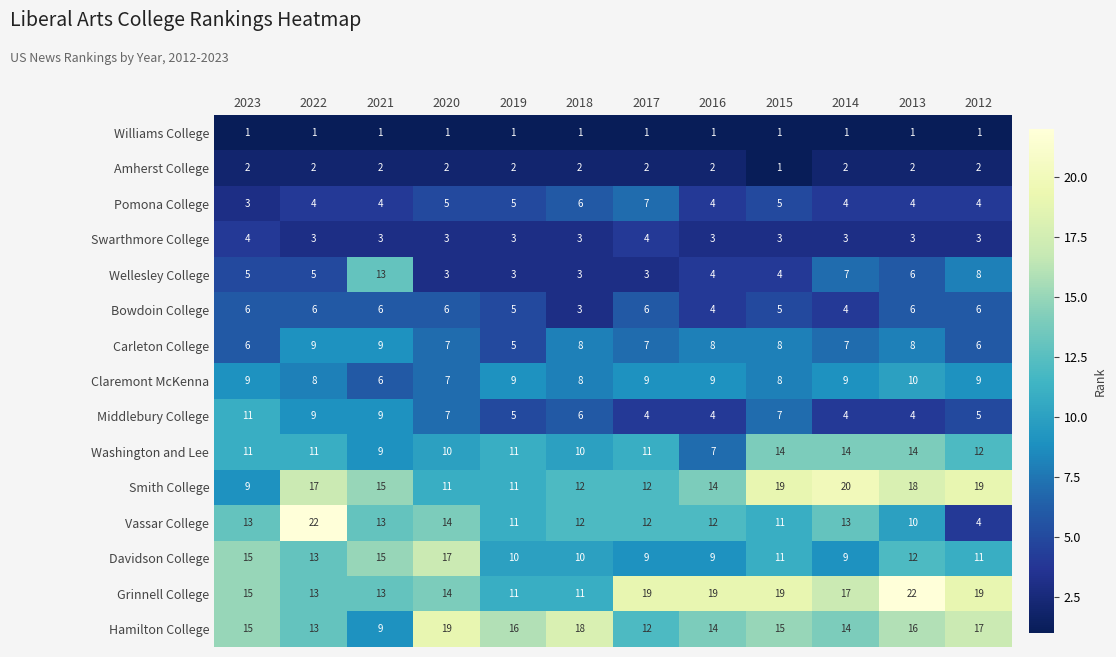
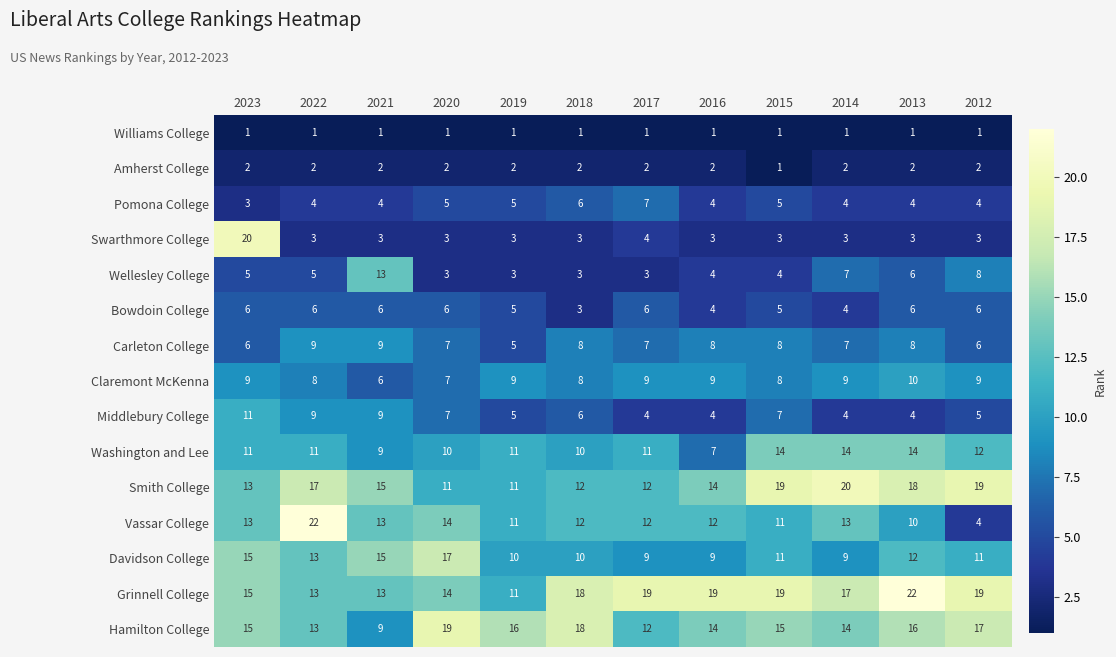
  {
    "Williams College": {
      "2023": 1,
      "2022": 1,
      "2021": 1,
      "2020": 1,
      "2019": 1,
      "2018": 1,
      "2017": 1,
      "2016": 1,
      "2015": 1,
      "2014": 1,
      "2013": 1,
      "2012": 1
    },
    "Amherst College": {
      "2023": 2,
      "2022": 2,
      "2021": 2,
      "2020": 2,
      "2019": 2,
      "2018": 2,
      "2017": 2,
      "2016": 2,
      "2015": 1,
      "2014": 2,
      "2013": 2,
      "2012": 2
    },
    "Pomona College": {
      "2023": 3,
      "2022": 4,
      "2021": 4,
      "2020": 5,
      "2019": 5,
      "2018": 6,
      "2017": 7,
      "2016": 4,
      "2015": 5,
      "2014": 4,
      "2013": 4,
      "2012": 4
    },
    "Swarthmore College": {
-     "2023": 4,
+     "2023": 20,
      "2022": 3,
      "2021": 3,
      "2020": 3,
      "2019": 3,
      "2018": 3,
      "2017": 4,
      "2016": 3,
      "2015": 3,
      "2014": 3,
      "2013": 3,
      "2012": 3
    },
    "Wellesley College": {
      "2023": 5,
      "2022": 5,
      "2021": 13,
      "2020": 3,
      "2019": 3,
      "2018": 3,
      "2017": 3,
      "2016": 4,
      "2015": 4,
      "2014": 7,
      "2013": 6,
      "2012": 8
    },
    "Bowdoin College": {
      "2023": 6,
      "2022": 6,
      "2021": 6,
      "2020": 6,
      "2019": 5,
      "2018": 3,
      "2017": 6,
      "2016": 4,
      "2015": 5,
      "2014": 4,
      "2013": 6,
      "2012": 6
    },
    "Carleton College": {
      "2023": 6,
      "2022": 9,
      "2021": 9,
      "2020": 7,
      "2019": 5,
      "2018": 8,
      "2017": 7,
      "2016": 8,
      "2015": 8,
      "2014": 7,
      "2013": 8,
      "2012": 6
    },
    "Claremont McKenna": {
      "2023": 9,
      "2022": 8,
      "2021": 6,
      "2020": 7,
      "2019": 9,
      "2018": 8,
      "2017": 9,
      "2016": 9,
      "2015": 8,
      "2014": 9,
      "2013": 10,
      "2012": 9
    },
    "Middlebury College": {
      "2023": 11,
      "2022": 9,
      "2021": 9,
      "2020": 7,
      "2019": 5,
      "2018": 6,
      "2017": 4,
      "2016": 4,
      "2015": 7,
      "2014": 4,
      "2013": 4,
      "2012": 5
    },
    "Washington and Lee": {
      "2023": 11,
      "2022": 11,
      "2021": 9,
      "2020": 10,
      "2019": 11,
      "2018": 10,
      "2017": 11,
      "2016": 7,
      "2015": 14,
      "2014": 14,
      "2013": 14,
      "2012": 12
    },
    "Smith College": {
-     "2023": 9,
+     "2023": 13,
      "2022": 17,
      "2021": 15,
      "2020": 11,
      "2019": 11,
      "2018": 12,
      "2017": 12,
      "2016": 14,
      "2015": 19,
      "2014": 20,
      "2013": 18,
      "2012": 19
    },
    "Vassar College": {
      "2023": 13,
      "2022": 22,
      "2021": 13,
      "2020": 14,
      "2019": 11,
      "2018": 12,
      "2017": 12,
      "2016": 12,
      "2015": 11,
      "2014": 13,
      "2013": 10,
      "2012": 4
    },
    "Davidson College": {
      "2023": 15,
      "2022": 13,
      "2021": 15,
      "2020": 17,
      "2019": 10,
      "2018": 10,
      "2017": 9,
      "2016": 9,
      "2015": 11,
      "2014": 9,
      "2013": 12,
      "2012": 11
    },
    "Grinnell College": {
      "2023": 15,
      "2022": 13,
      "2021": 13,
      "2020": 14,
      "2019": 11,
-     "2018": 11,
+     "2018": 18,
      "2017": 19,
      "2016": 19,
      "2015": 19,
      "2014": 17,
      "2013": 22,
      "2012": 19
    },
    "Hamilton College": {
      "2023": 15,
      "2022": 13,
      "2021": 9,
      "2020": 19,
      "2019": 16,
      "2018": 18,
      "2017": 12,
      "2016": 14,
      "2015": 15,
      "2014": 14,
      "2013": 16,
      "2012": 17
    }
  }
